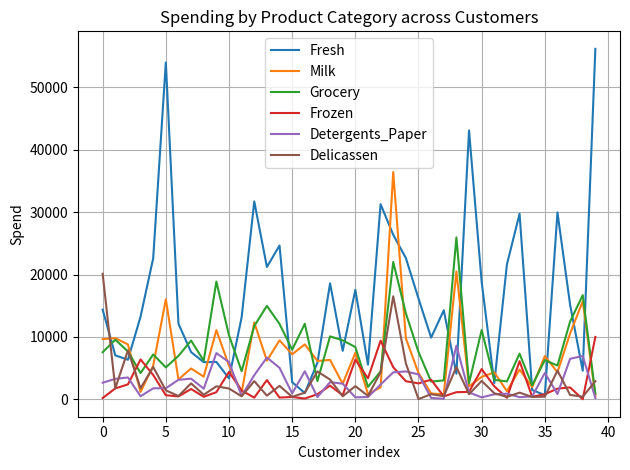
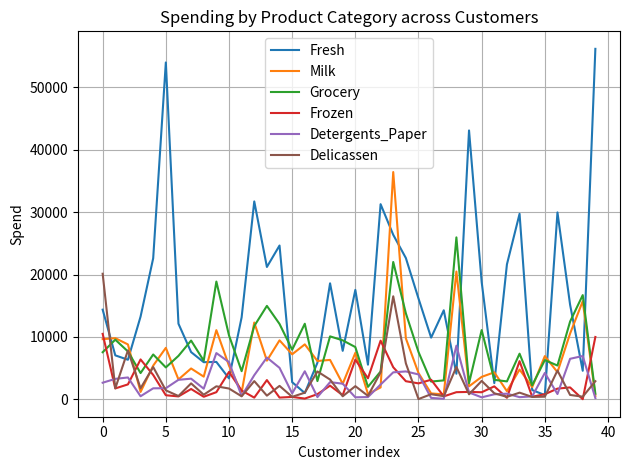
  {
    "Fresh": {
      "0": 14000,
      "5": 54000,
      "10": 3000,
      "15": 3000,
      "20": 18000,
      "25": 16000,
      "30": 19000
    },
    "Milk": {
      "0": 10000,
-     "5": 16000,
+     "5": 8000,
      "10": 5000,
      "15": 7000,
      "20": 7000,
      "30": 4000,
      "35": 7000
    },
    "Grocery": {
      "0": 8000,
      "5": 5000,
      "10": 10000,
      "15": 8000,
      "20": 8000,
      "25": 8000,
      "30": 11000,
      "35": 6000
    },
    "Frozen": {
-     "0": 0,
+     "0": 11000,
      "5": 1000,
      "10": 4000,
      "20": 6000,
      "25": 3000,
-     "30": 5000
+     "30": 1000
    },
    "Detergents_Paper": {
      "0": 3000,
      "10": 6000,
      "15": 1000,
      "20": 0,
      "30": 0,
      "35": 4000
    },
    "Delicassen": {
      "0": 20000,
      "10": 2000,
      "20": 2000,
      "25": 0,
      "30": 3000
    }
  }
